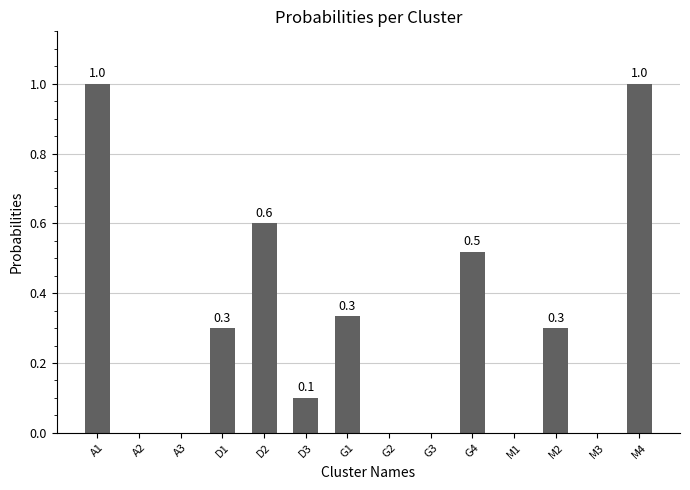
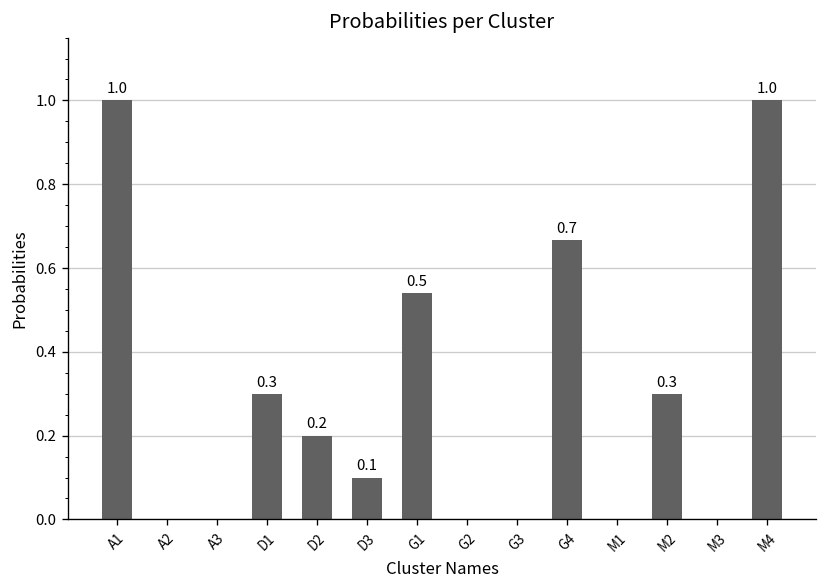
  {
    "A1": 1.0,
    "D1": 0.3,
-   "D2": 0.6,
+   "D2": 0.2,
    "D3": 0.1,
-   "G1": 0.3,
-   "G4": 0.5,
+   "G1": 0.5,
+   "G4": 0.7,
    "M2": 0.3,
    "M4": 1.0
  }
